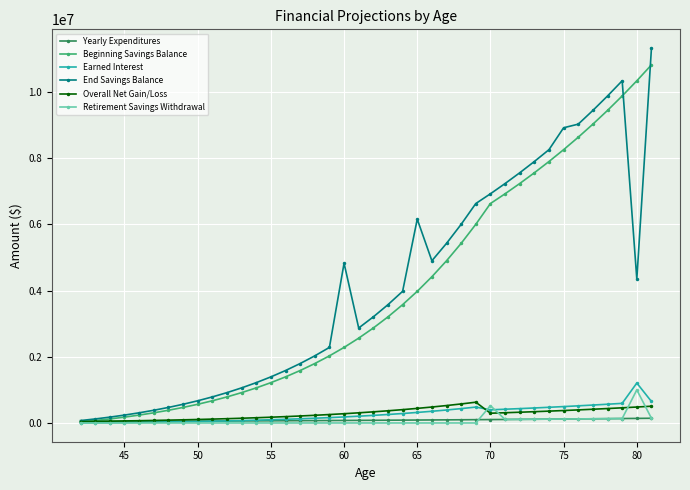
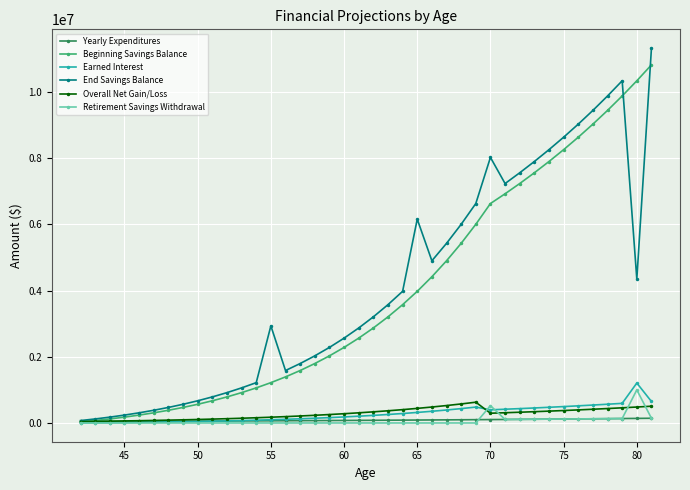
  {
    "Earned Interest": {
      "60": 200000,
      "65": 300000,
      "70": 400000,
      "75": 500000,
      "80": 1200000
    },
    "End Savings Balance": {
      "50": 700000,
-     "55": 1400000,
-     "60": 4800000,
+     "55": 2900000,
+     "60": 2600000,
      "65": 6200000,
-     "70": 6900000,
-     "75": 8900000,
+     "70": 8000000,
+     "75": 8600000,
      "80": 4300000
    },
    "Overall Net Gain/Loss": {
      "55": 200000,
      "60": 300000,
      "65": 400000,
      "70": 300000,
      "75": 400000,
      "80": 500000
    },
    "Retirement Savings Withdrawal": {
      "60": 0,
      "65": 0,
      "70": 500000,
      "80": 1000000
    }
  }
